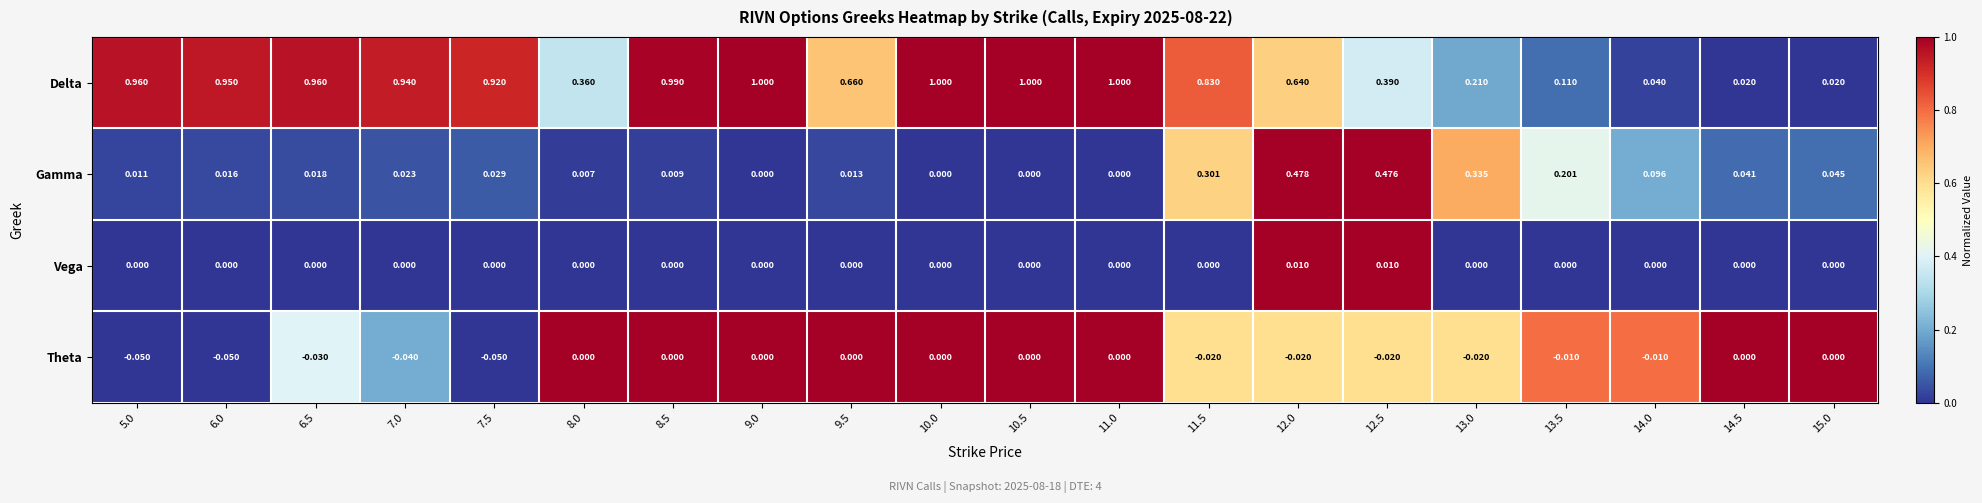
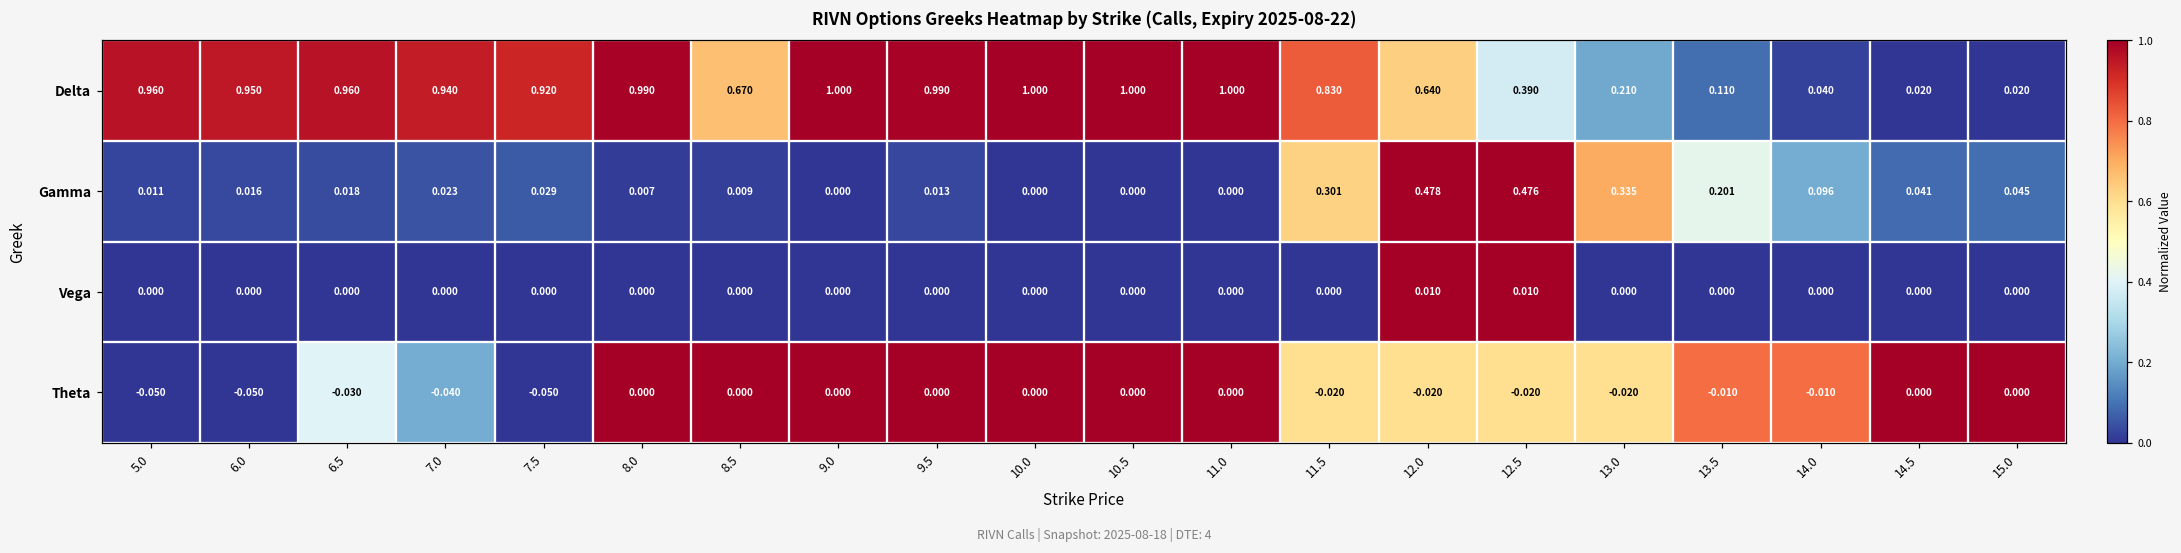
  {
    "Delta": {
      "5.0": 0.960,
      "6.0": 0.950,
      "6.5": 0.960,
      "7.0": 0.940,
      "7.5": 0.920,
-     "8.0": 0.360,
-     "8.5": 0.990,
+     "8.0": 0.990,
+     "8.5": 0.670,
      "9.0": 1.000,
-     "9.5": 0.660,
+     "9.5": 0.990,
      "10.0": 1.000,
      "10.5": 1.000,
      "11.0": 1.000,
      "11.5": 0.830,
      "12.0": 0.640,
      "12.5": 0.390,
      "13.0": 0.210,
      "13.5": 0.110,
      "14.0": 0.040,
      "14.5": 0.020,
      "15.0": 0.020
    },
    "Gamma": {
      "5.0": 0.011,
      "6.0": 0.016,
      "6.5": 0.018,
      "7.0": 0.023,
      "7.5": 0.029,
      "8.0": 0.007,
      "8.5": 0.009,
      "9.0": 0.000,
      "9.5": 0.013,
      "10.0": 0.000,
      "10.5": 0.000,
      "11.0": 0.000,
      "11.5": 0.301,
      "12.0": 0.478,
      "12.5": 0.476,
      "13.0": 0.335,
      "13.5": 0.201,
      "14.0": 0.096,
      "14.5": 0.041,
      "15.0": 0.045
    },
    "Vega": {
      "5.0": 0.000,
      "6.0": 0.000,
      "6.5": 0.000,
      "7.0": 0.000,
      "7.5": 0.000,
      "8.0": 0.000,
      "8.5": 0.000,
      "9.0": 0.000,
      "9.5": 0.000,
      "10.0": 0.000,
      "10.5": 0.000,
      "11.0": 0.000,
      "11.5": 0.000,
      "12.0": 0.010,
      "12.5": 0.010,
      "13.0": 0.000,
      "13.5": 0.000,
      "14.0": 0.000,
      "14.5": 0.000,
      "15.0": 0.000
    },
    "Theta": {
      "5.0": -0.050,
      "6.0": -0.050,
      "6.5": -0.030,
      "7.0": -0.040,
      "7.5": -0.050,
      "8.0": 0.000,
      "8.5": 0.000,
      "9.0": 0.000,
      "9.5": 0.000,
      "10.0": 0.000,
      "10.5": 0.000,
      "11.0": 0.000,
      "11.5": -0.020,
      "12.0": -0.020,
      "12.5": -0.020,
      "13.0": -0.020,
      "13.5": -0.010,
      "14.0": -0.010,
      "14.5": 0.000,
      "15.0": 0.000
    }
  }
